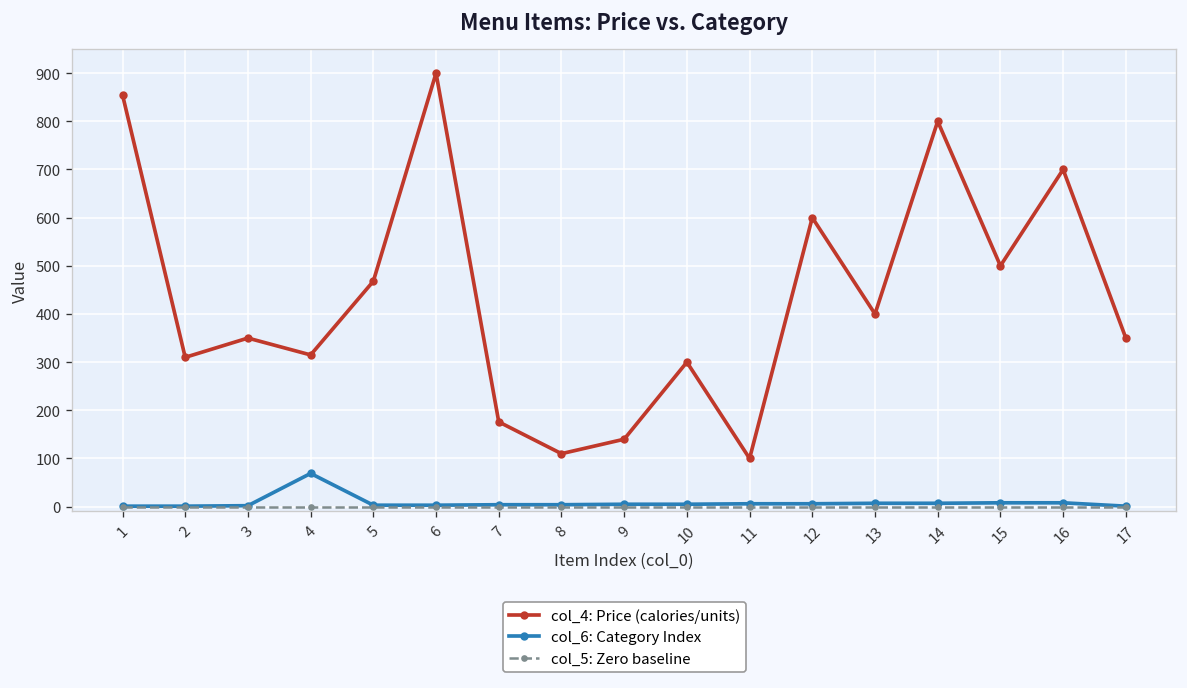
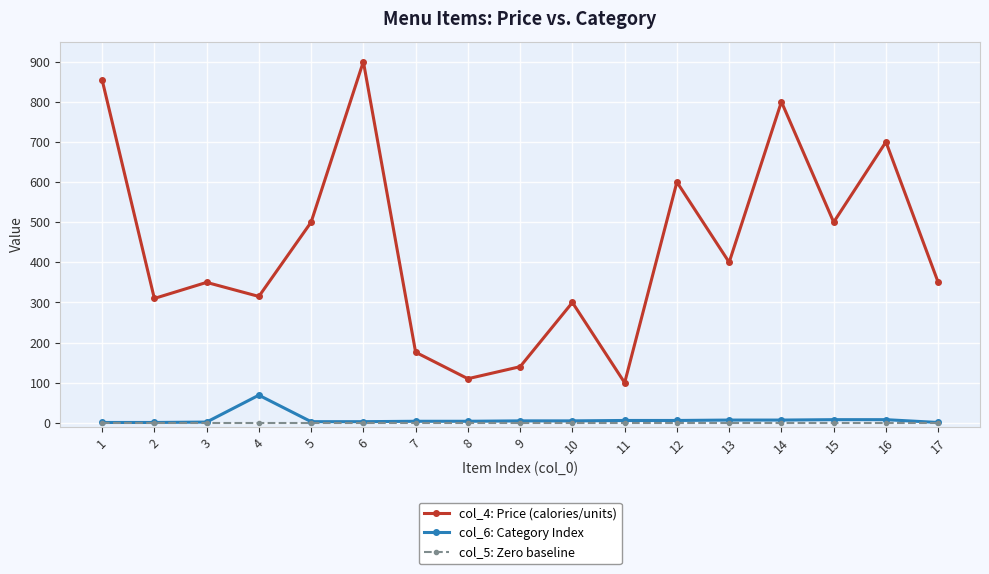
  {
    "col_4: Price (calories/units)": {
      "1": 860,
      "2": 310,
      "3": 350,
      "4": 320,
-     "5": 470,
+     "5": 500,
      "6": 900,
      "7": 180,
      "8": 110,
      "9": 140,
      "10": 300,
      "11": 100,
      "12": 600,
      "13": 400,
      "14": 800,
      "15": 500,
      "16": 700,
      "17": 350
    },
    "col_6: Category Index": {
      "4": 70,
      "13": 10,
      "14": 10,
      "15": 10,
      "16": 10
    },
    "col_5: Zero baseline": {
      "4": 0,
      "13": 0,
      "14": 0,
      "15": 0,
      "16": 0
    }
  }
